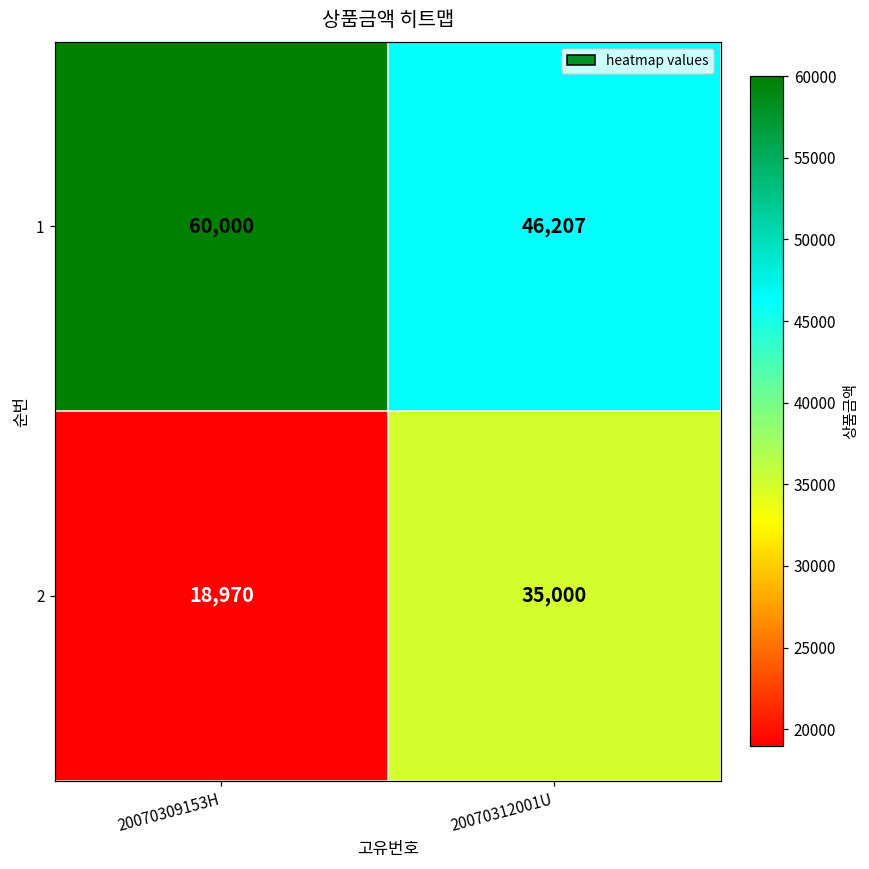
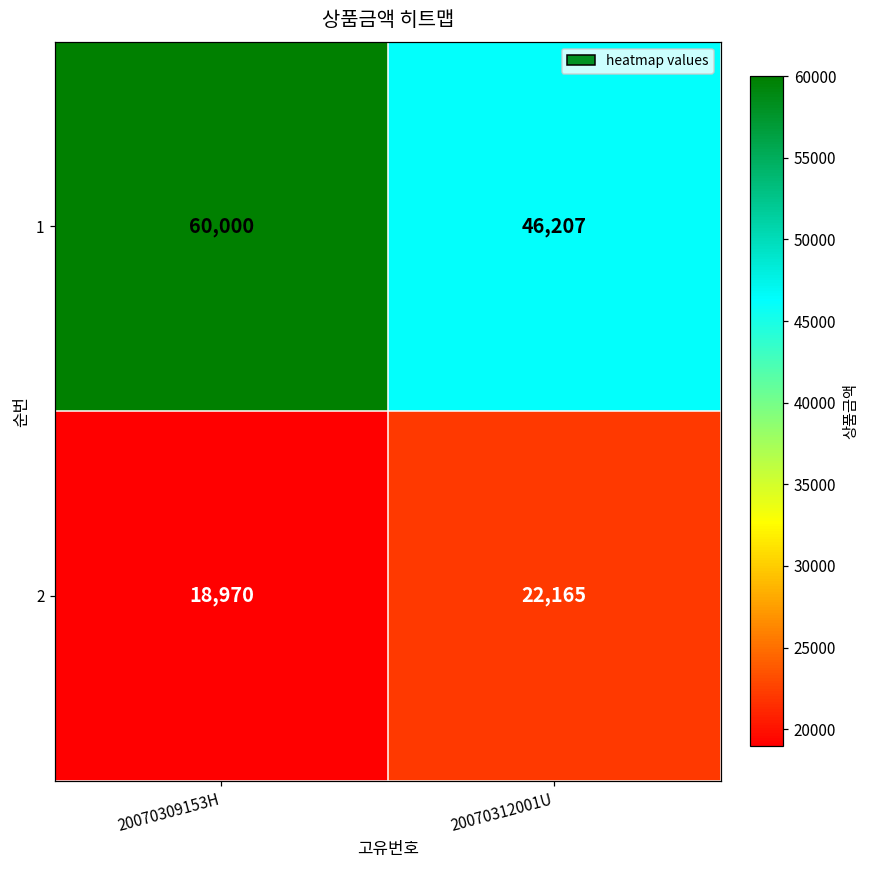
  {
    "1": {
      "20070309153H": "60,000",
      "20070312001U": "46,207"
    },
    "2": {
      "20070309153H": "18,970",
-     "20070312001U": "35,000"
+     "20070312001U": "22,165"
    }
  }
